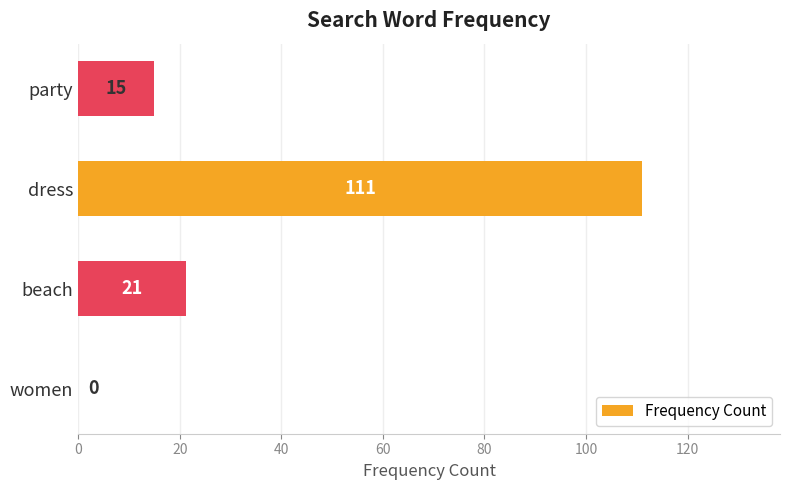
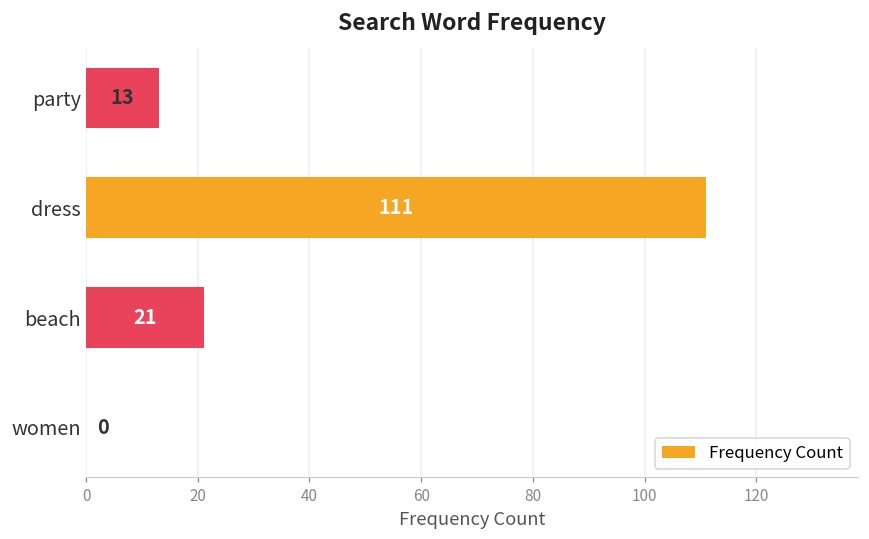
  {
-   "party": 15,
+   "party": 13,
    "dress": 111,
    "beach": 21,
    "women": 0
  }
